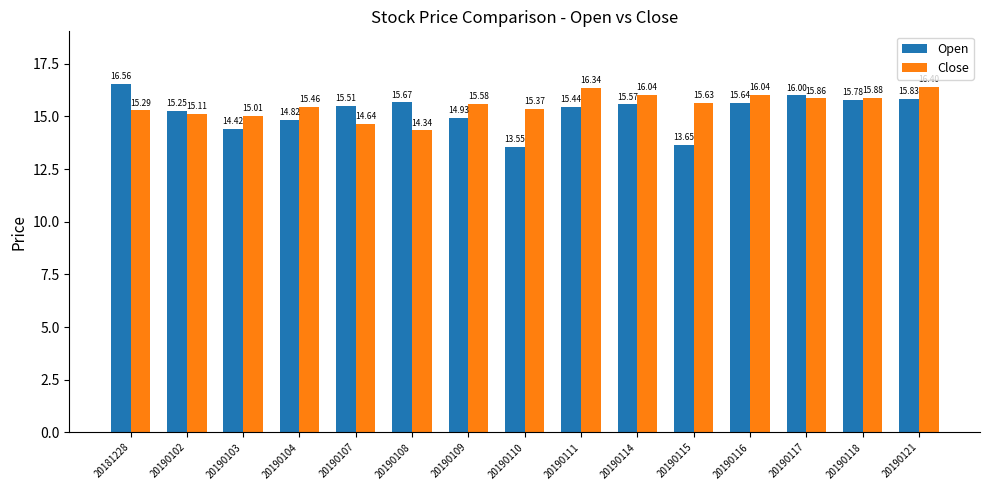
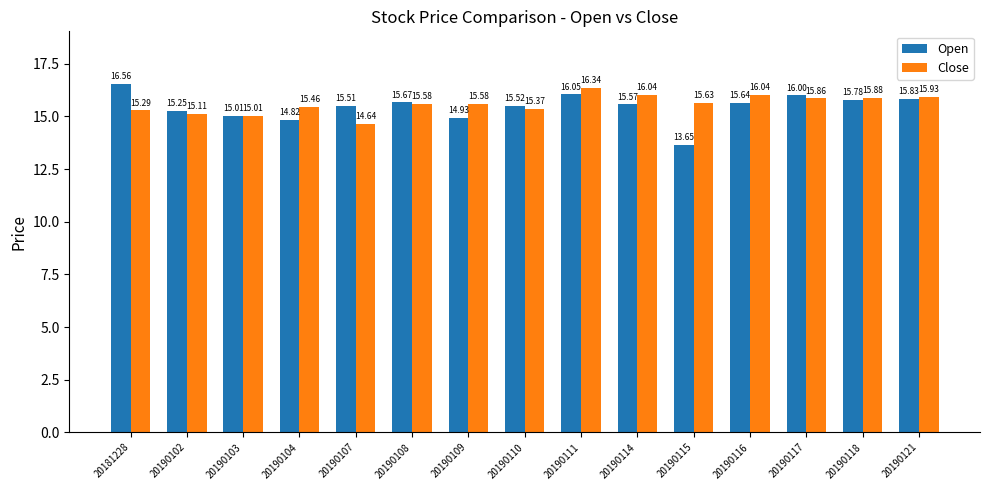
  {
    "Open": {
      "20181228": 16.56,
      "20190102": 15.25,
-     "20190103": 14.42,
+     "20190103": 15.01,
      "20190104": 14.82,
      "20190107": 15.51,
      "20190108": 15.67,
      "20190109": 14.93,
-     "20190110": 13.55,
-     "20190111": 15.44,
+     "20190110": 15.52,
+     "20190111": 16.05,
      "20190114": 15.57,
      "20190115": 13.65,
      "20190116": 15.64,
      "20190117": 16.00,
      "20190118": 15.78,
      "20190121": 15.83
    },
    "Close": {
      "20181228": 15.29,
      "20190102": 15.11,
      "20190103": 15.01,
      "20190104": 15.46,
      "20190107": 14.64,
-     "20190108": 14.34,
+     "20190108": 15.58,
      "20190109": 15.58,
      "20190110": 15.37,
      "20190111": 16.34,
      "20190114": 16.04,
      "20190115": 15.63,
      "20190116": 16.04,
      "20190117": 15.86,
      "20190118": 15.88,
-     "20190121": 16.4
+     "20190121": 15.9
    }
  }
